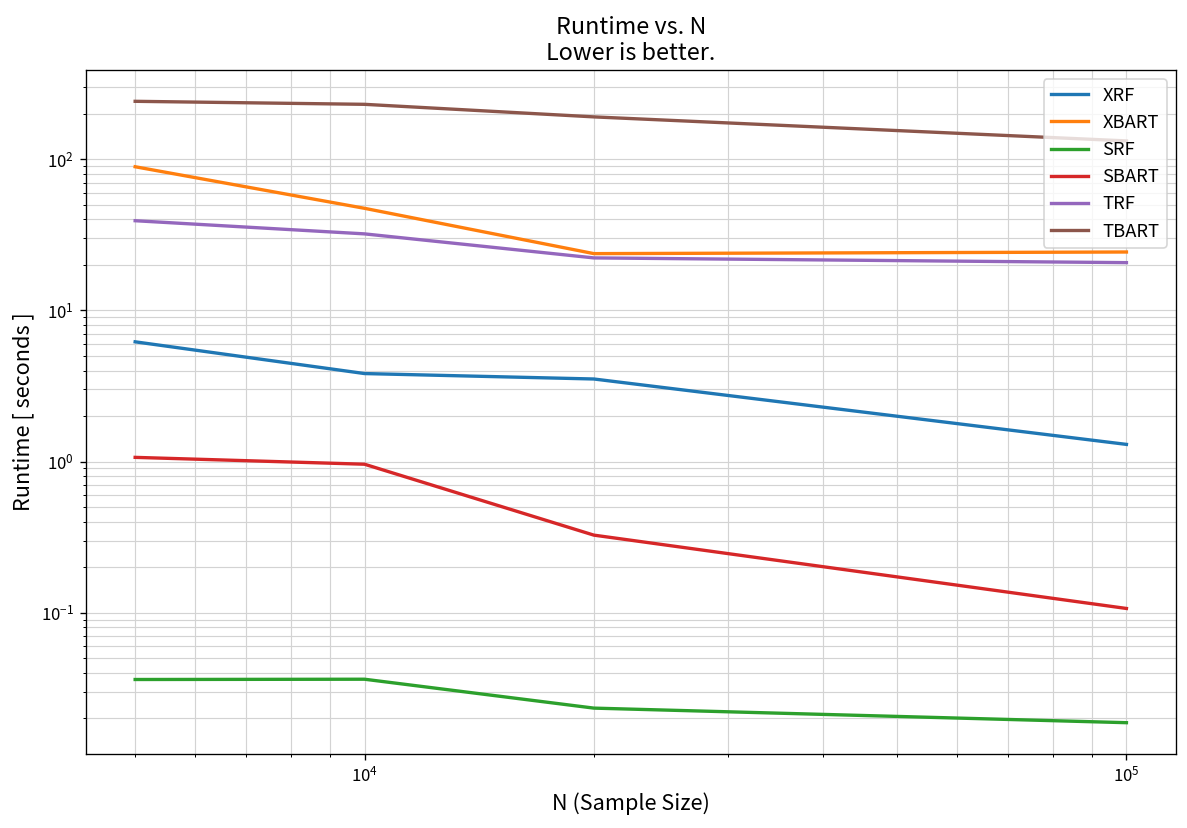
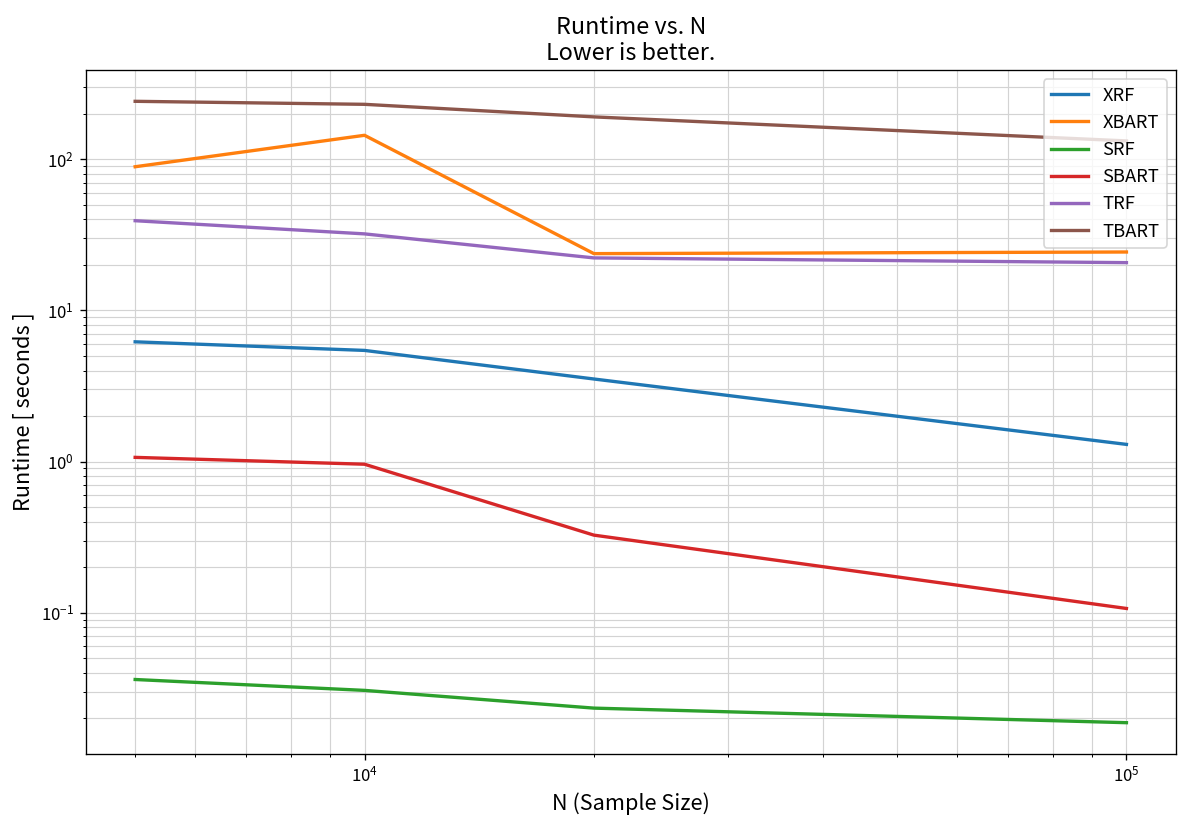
  {
    "XRF": {
-     "10^4": 3.8,
+     "10^4": 5.4,
      "10^5": 1.3
    },
    "XBART": {
-     "10^4": 47
+     "10^4": 140
    },
    "SRF": {
-     "10^4": 0.036,
+     "10^4": 0.031,
      "10^5": 0.019
    },
    "SBART": {
      "10^4": 1.0,
      "10^5": 0.11
    },
    "TRF": {
      "10^4": 32,
      "10^5": 21
    },
    "TBART": {
      "10^4": 230
    }
  }
